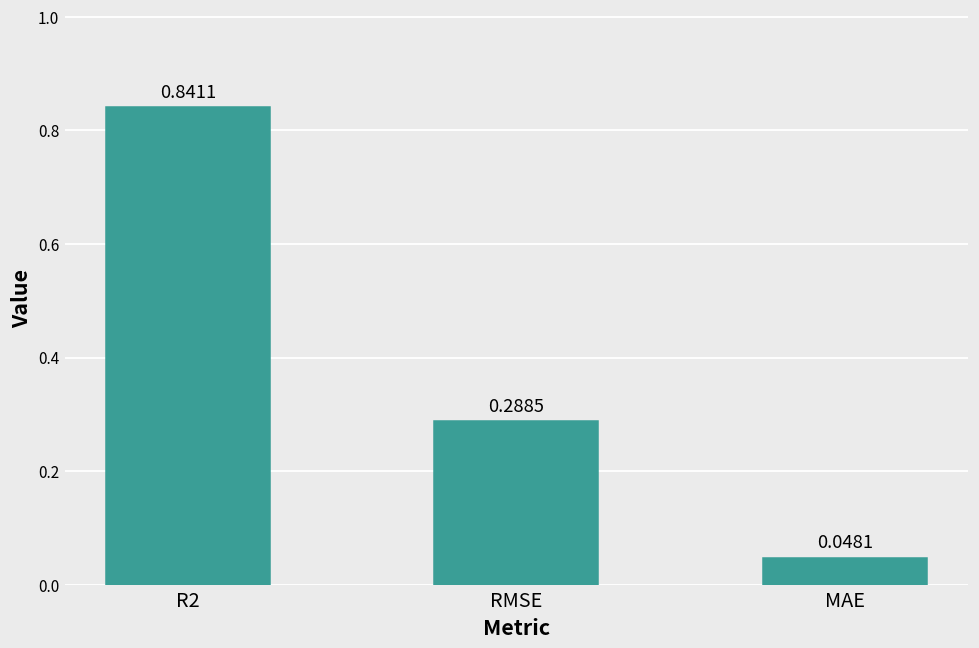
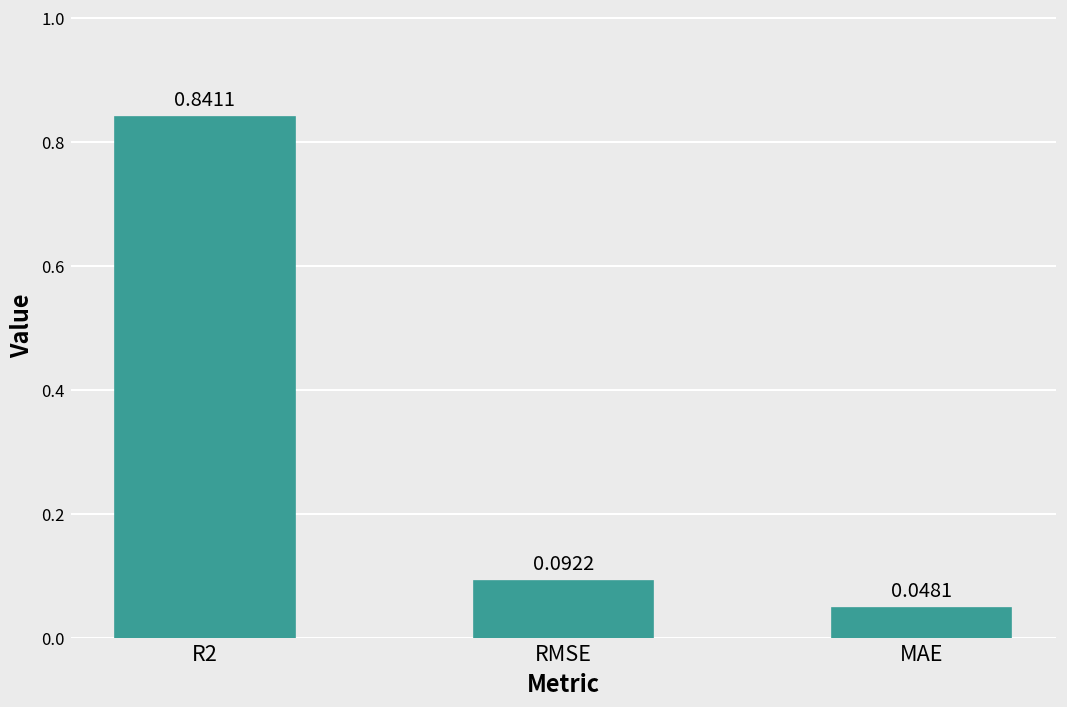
  {
    "R2": 0.8411,
-   "RMSE": 0.2885,
+   "RMSE": 0.0922,
    "MAE": 0.0481
  }
